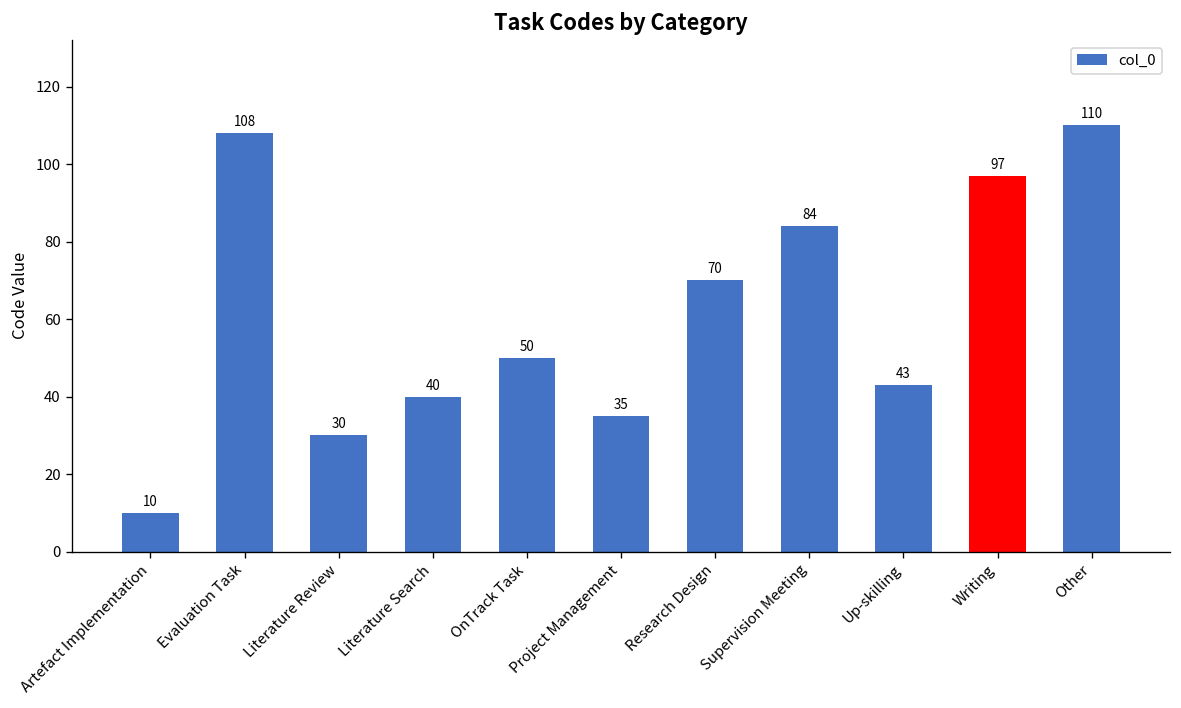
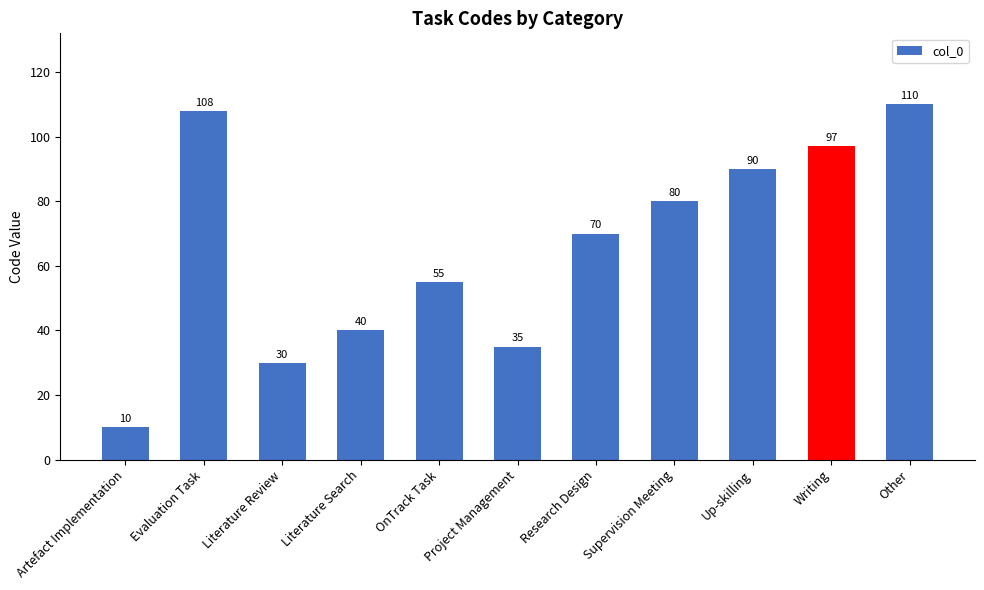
  {
    "Artefact Implementation": 10,
    "Evaluation Task": 108,
    "Literature Review": 30,
    "Literature Search": 40,
-   "OnTrack Task": 50,
+   "OnTrack Task": 55,
    "Project Management": 35,
    "Research Design": 70,
-   "Supervision Meeting": 84,
-   "Up-skilling": 43,
+   "Supervision Meeting": 80,
+   "Up-skilling": 90,
    "Writing": 97,
    "Other": 110
  }
